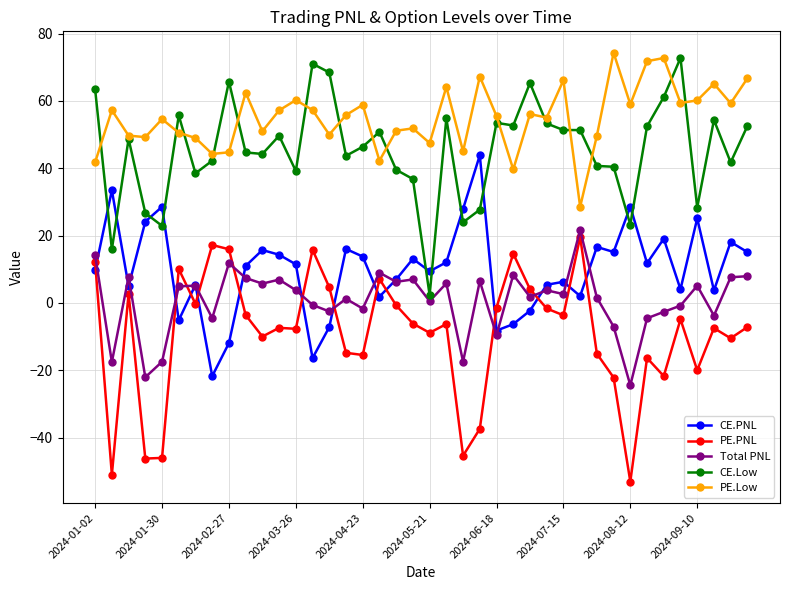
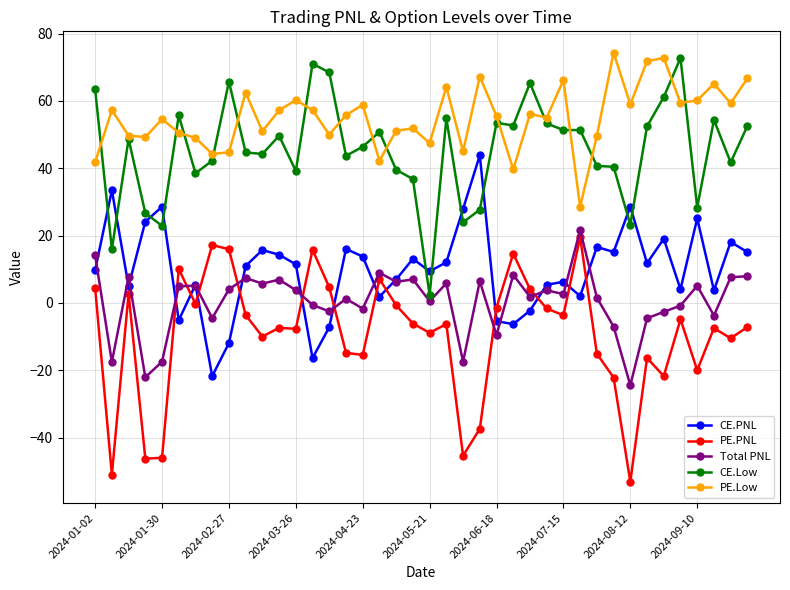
  {
    "CE.PNL": {
      "2024-01-02": 10,
      "2024-01-30": 29,
      "2024-02-27": -12,
      "2024-03-26": 11,
      "2024-04-23": 14,
      "2024-05-21": 9,
-     "2024-06-18": -8,
+     "2024-06-18": -5,
      "2024-07-15": 6,
      "2024-08-12": 29,
      "2024-09-10": 25
    },
    "PE.PNL": {
-     "2024-01-02": 12,
+     "2024-01-02": 4,
      "2024-01-30": -46,
      "2024-02-27": 16,
      "2024-03-26": -8,
      "2024-04-23": -15,
      "2024-05-21": -9,
      "2024-06-18": -1,
      "2024-07-15": -4,
      "2024-08-12": -53,
      "2024-09-10": -20
    },
    "Total PNL": {
      "2024-01-02": 14,
      "2024-01-30": -17,
-     "2024-02-27": 12,
+     "2024-02-27": 4,
      "2024-03-26": 4,
      "2024-04-23": -2,
      "2024-05-21": 1,
      "2024-06-18": -10,
      "2024-07-15": 3,
      "2024-08-12": -24,
      "2024-09-10": 5
    },
    "CE.Low": {
      "2024-01-02": 63,
      "2024-01-30": 23,
      "2024-02-27": 66,
      "2024-03-26": 39,
      "2024-04-23": 46,
      "2024-05-21": 2,
      "2024-06-18": 54,
      "2024-07-15": 51,
      "2024-08-12": 23,
      "2024-09-10": 28
    },
    "PE.Low": {
      "2024-01-02": 42,
      "2024-01-30": 55,
      "2024-02-27": 45,
      "2024-03-26": 60,
      "2024-04-23": 59,
      "2024-05-21": 48,
      "2024-06-18": 56,
      "2024-07-15": 66,
      "2024-08-12": 59,
      "2024-09-10": 60
    }
  }
